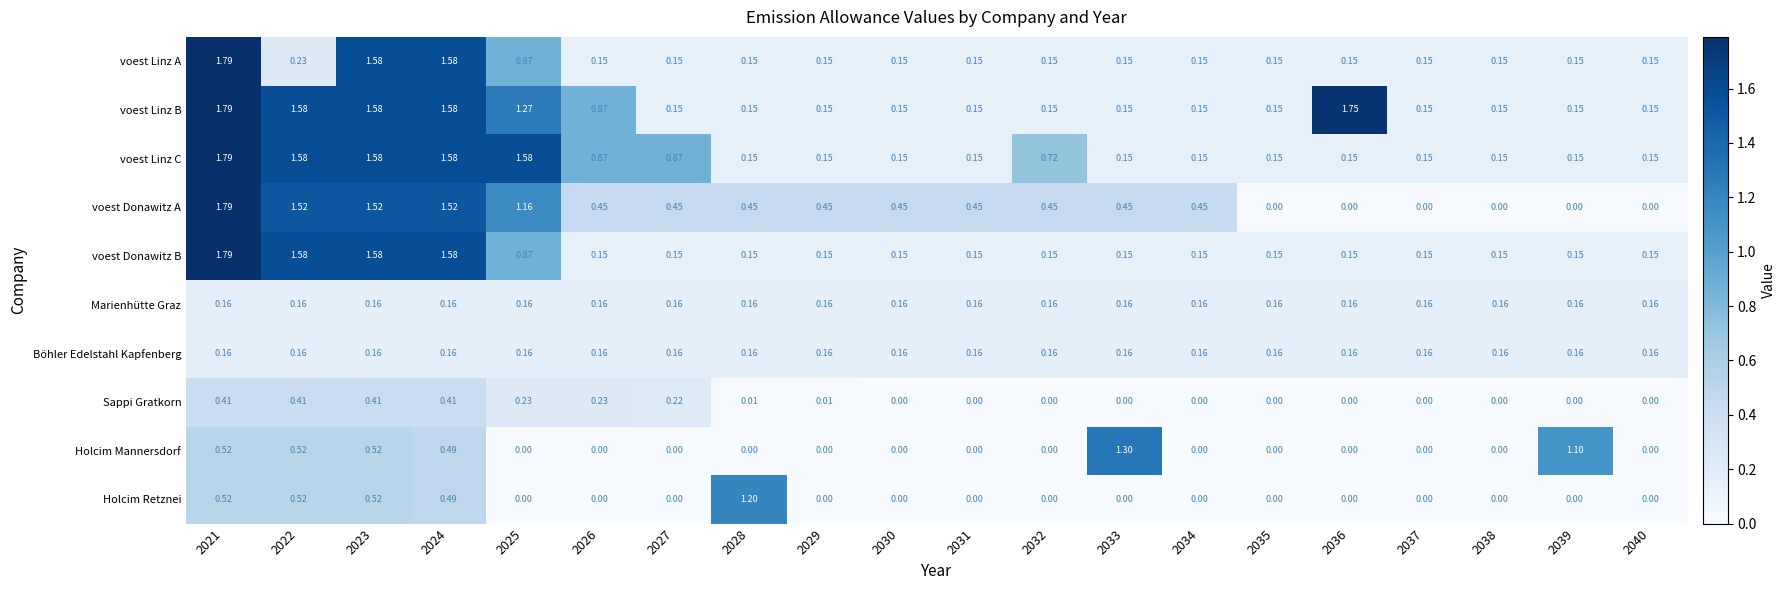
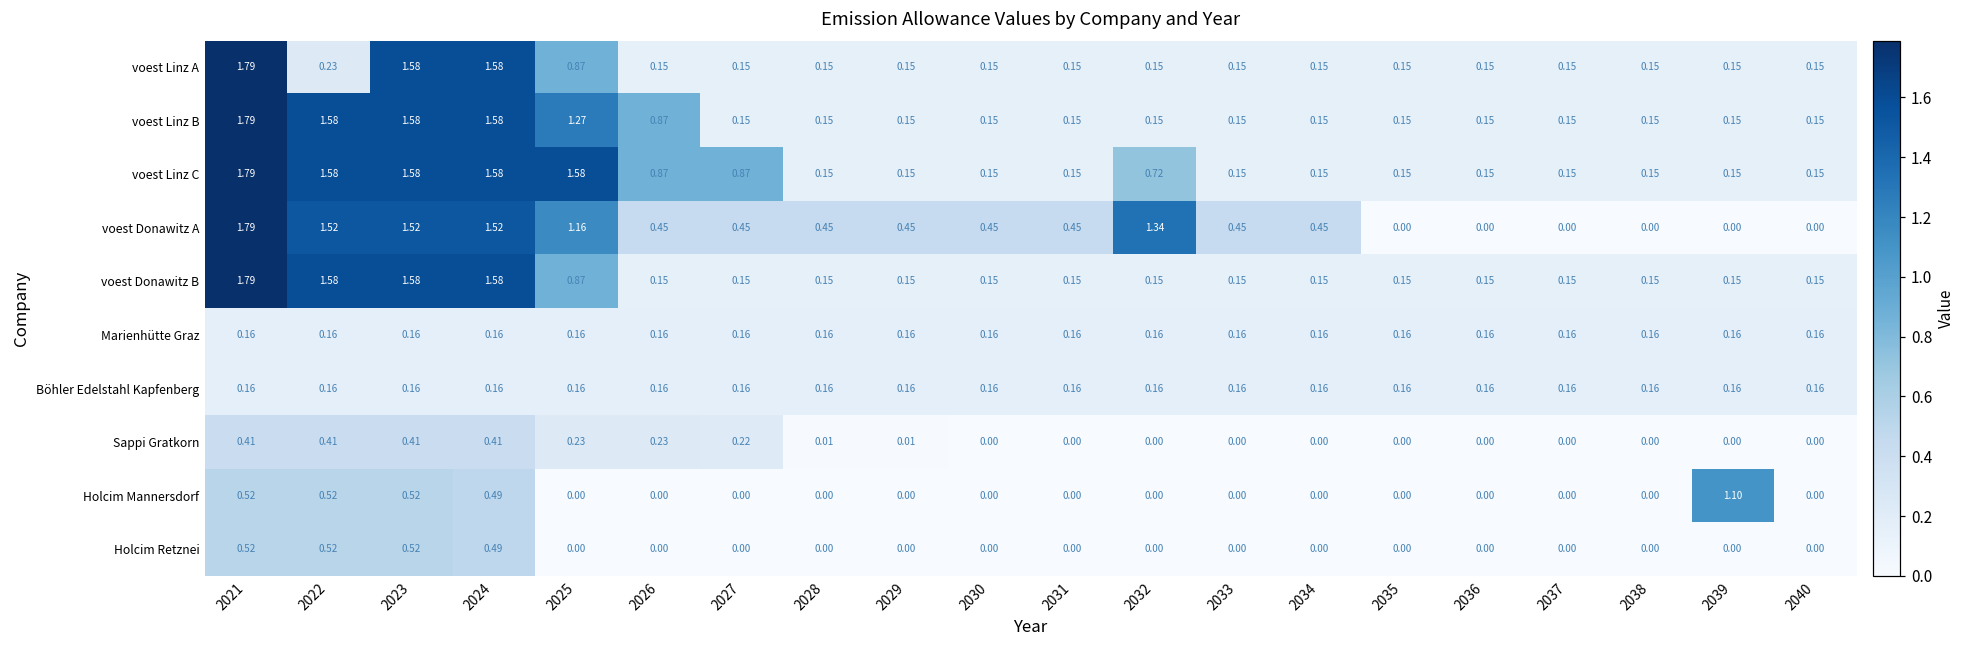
  {
    "voest Linz A": {
      "2021": 1.79,
      "2022": 0.23,
      "2023": 1.58,
      "2024": 1.58,
      "2026": 0.15,
      "2027": 0.15,
      "2028": 0.15,
      "2029": 0.15,
      "2030": 0.15,
      "2031": 0.15,
      "2032": 0.15,
      "2033": 0.15,
      "2034": 0.15,
      "2035": 0.15,
      "2036": 0.15,
      "2037": 0.15,
      "2038": 0.15,
      "2039": 0.15,
      "2040": 0.15
    },
    "voest Linz B": {
      "2021": 1.79,
      "2022": 1.58,
      "2023": 1.58,
      "2024": 1.58,
      "2025": 1.27,
      "2027": 0.15,
      "2028": 0.15,
      "2029": 0.15,
      "2030": 0.15,
      "2031": 0.15,
      "2032": 0.15,
      "2033": 0.15,
      "2034": 0.15,
      "2035": 0.15,
-     "2036": 1.75,
+     "2036": 0.15,
      "2037": 0.15,
      "2038": 0.15,
      "2039": 0.15,
      "2040": 0.15
    },
    "voest Linz C": {
      "2021": 1.79,
      "2022": 1.58,
      "2023": 1.58,
      "2024": 1.58,
      "2025": 1.58,
      "2028": 0.15,
      "2029": 0.15,
      "2030": 0.15,
      "2031": 0.15,
      "2032": 0.72,
      "2033": 0.15,
      "2034": 0.15,
      "2035": 0.15,
      "2036": 0.15,
      "2037": 0.15,
      "2038": 0.15,
      "2039": 0.15,
      "2040": 0.15
    },
    "voest Donawitz A": {
      "2021": 1.79,
      "2022": 1.52,
      "2023": 1.52,
      "2024": 1.52,
      "2025": 1.16,
      "2026": 0.45,
      "2027": 0.45,
      "2028": 0.45,
      "2029": 0.45,
      "2030": 0.45,
      "2031": 0.45,
-     "2032": 0.45,
+     "2032": 1.34,
      "2033": 0.45,
      "2034": 0.45,
      "2035": 0.00,
      "2036": 0.00,
      "2037": 0.00,
      "2038": 0.00,
      "2039": 0.00,
      "2040": 0.00
    },
    "voest Donawitz B": {
      "2021": 1.79,
      "2022": 1.58,
      "2023": 1.58,
      "2024": 1.58,
      "2026": 0.15,
      "2027": 0.15,
      "2028": 0.15,
      "2029": 0.15,
      "2030": 0.15,
      "2031": 0.15,
      "2032": 0.15,
      "2033": 0.15,
      "2034": 0.15,
      "2035": 0.15,
      "2036": 0.15,
      "2037": 0.15,
      "2038": 0.15,
      "2039": 0.15,
      "2040": 0.15
    },
    "Marienhütte Graz": {
      "2021": 0.16,
      "2022": 0.16,
      "2023": 0.16,
      "2024": 0.16,
      "2025": 0.16,
      "2026": 0.16,
      "2027": 0.16,
      "2028": 0.16,
      "2029": 0.16,
      "2030": 0.16,
      "2031": 0.16,
      "2032": 0.16,
      "2033": 0.16,
      "2034": 0.16,
      "2035": 0.16,
      "2036": 0.16,
      "2037": 0.16,
      "2038": 0.16,
      "2039": 0.16,
      "2040": 0.16
    },
    "Böhler Edelstahl Kapfenberg": {
      "2021": 0.16,
      "2022": 0.16,
      "2023": 0.16,
      "2024": 0.16,
      "2025": 0.16,
      "2026": 0.16,
      "2027": 0.16,
      "2028": 0.16,
      "2029": 0.16,
      "2030": 0.16,
      "2031": 0.16,
      "2032": 0.16,
      "2033": 0.16,
      "2034": 0.16,
      "2035": 0.16,
      "2036": 0.16,
      "2037": 0.16,
      "2038": 0.16,
      "2039": 0.16,
      "2040": 0.16
    },
    "Sappi Gratkorn": {
      "2021": 0.41,
      "2022": 0.41,
      "2023": 0.41,
      "2024": 0.41,
      "2025": 0.23,
      "2026": 0.23,
      "2027": 0.22,
      "2028": 0.01,
      "2029": 0.01,
      "2030": 0.00,
      "2031": 0.00,
      "2032": 0.00,
      "2033": 0.00,
      "2034": 0.00,
      "2035": 0.00,
      "2036": 0.00,
      "2037": 0.00,
      "2038": 0.00,
      "2039": 0.00,
      "2040": 0.00
    },
    "Holcim Mannersdorf": {
      "2021": 0.52,
      "2022": 0.52,
      "2023": 0.52,
      "2024": 0.49,
      "2025": 0.00,
      "2026": 0.00,
      "2027": 0.00,
      "2028": 0.00,
      "2029": 0.00,
      "2030": 0.00,
      "2031": 0.00,
      "2032": 0.00,
-     "2033": 1.30,
+     "2033": 0.00,
      "2034": 0.00,
      "2035": 0.00,
      "2036": 0.00,
      "2037": 0.00,
      "2038": 0.00,
      "2039": 1.10,
      "2040": 0.00
    },
    "Holcim Retznei": {
      "2021": 0.52,
      "2022": 0.52,
      "2023": 0.52,
      "2024": 0.49,
      "2025": 0.00,
      "2026": 0.00,
      "2027": 0.00,
-     "2028": 1.20,
+     "2028": 0.00,
      "2029": 0.00,
      "2030": 0.00,
      "2031": 0.00,
      "2032": 0.00,
      "2033": 0.00,
      "2034": 0.00,
      "2035": 0.00,
      "2036": 0.00,
      "2037": 0.00,
      "2038": 0.00,
      "2039": 0.00,
      "2040": 0.00
    }
  }
